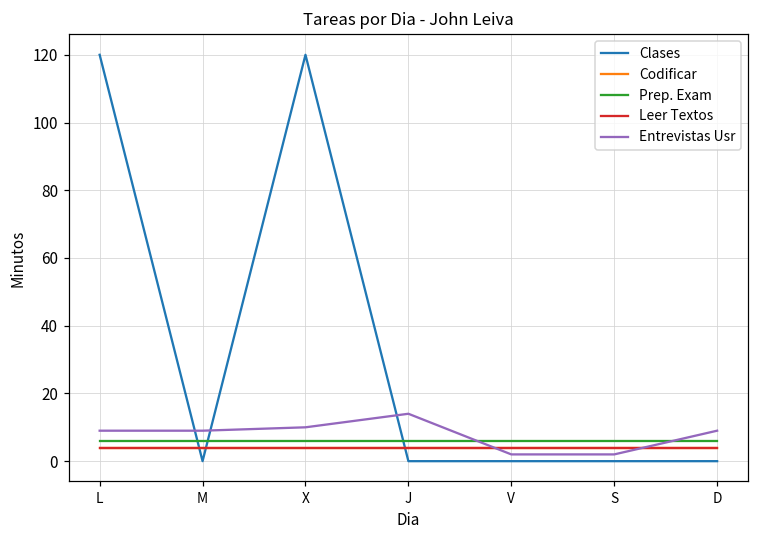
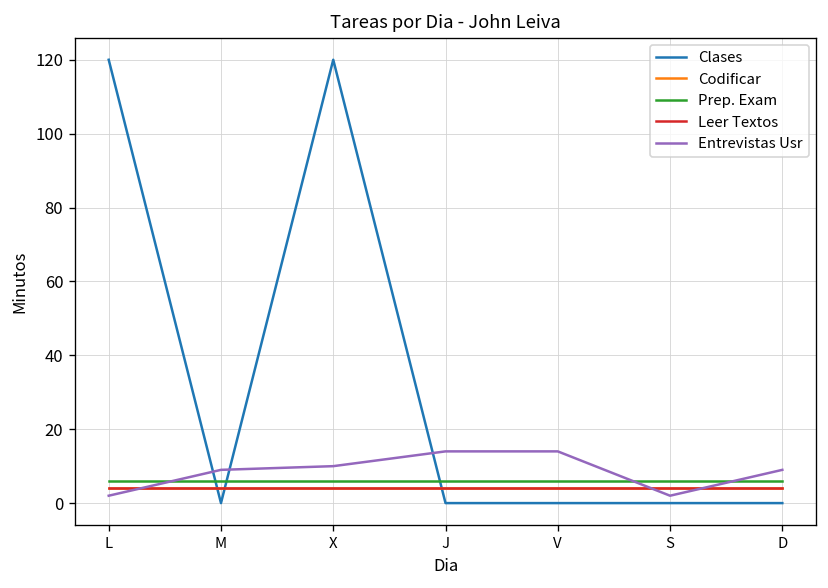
  {
    "Clases": {
      "L": 120,
      "M": 0,
      "X": 120,
      "J": 0,
      "V": 0,
      "S": 0,
      "D": 0
    },
    "Leer Textos": {
      "L": 4,
      "M": 4,
      "X": 4,
      "J": 4,
      "V": 4,
      "S": 4,
      "D": 4
    },
    "Prep. Exam": {
      "L": 6,
      "M": 6,
      "X": 6,
      "J": 6,
      "V": 6,
      "S": 6,
      "D": 6
    },
    "Entrevistas Usr": {
-     "L": 9,
+     "L": 2,
      "M": 9,
      "X": 10,
      "J": 14,
-     "V": 2,
+     "V": 14,
      "S": 2,
      "D": 9
    }
  }
